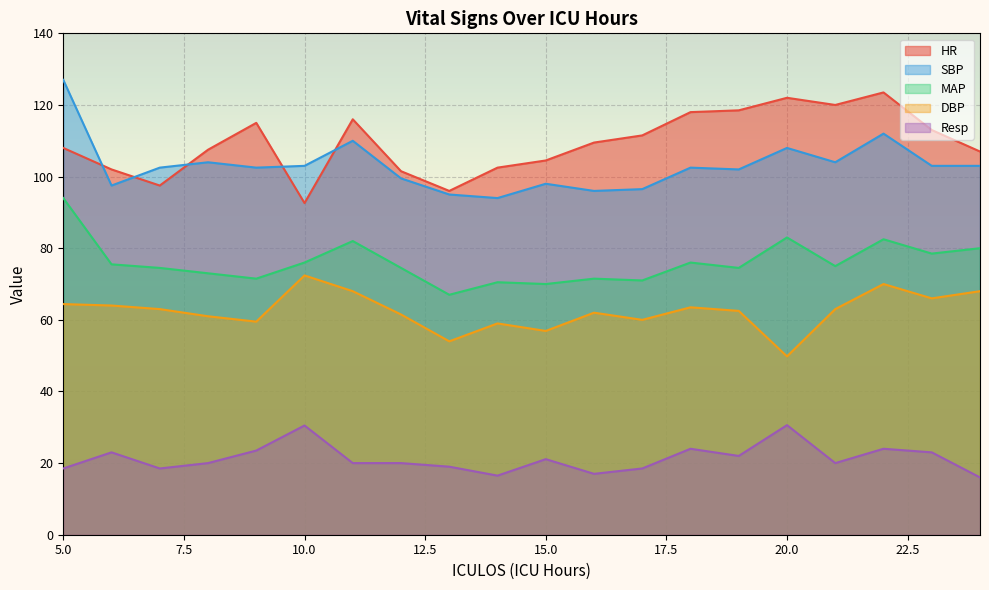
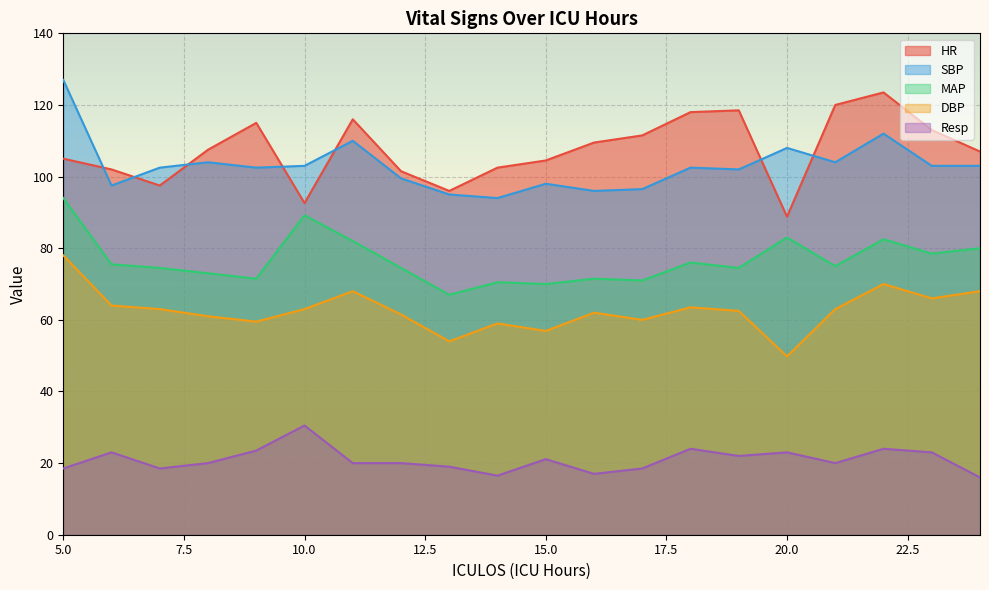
  {
    "HR": {
-     "5.0": 108,
+     "5.0": 105,
      "10.0": 93,
      "15.0": 105,
-     "20.0": 122
+     "20.0": 89
    },
    "SBP": {
      "5.0": 127,
      "10.0": 103,
      "15.0": 98,
      "20.0": 108
    },
    "MAP": {
      "5.0": 94,
-     "10.0": 76,
+     "10.0": 89,
      "15.0": 70,
      "20.0": 83
    },
    "DBP": {
-     "5.0": 64,
-     "10.0": 72,
+     "5.0": 78,
+     "10.0": 63,
      "15.0": 57,
      "20.0": 50
    },
    "Resp": {
      "5.0": 19,
      "10.0": 31,
      "15.0": 21,
-     "20.0": 31
+     "20.0": 23
    }
  }
